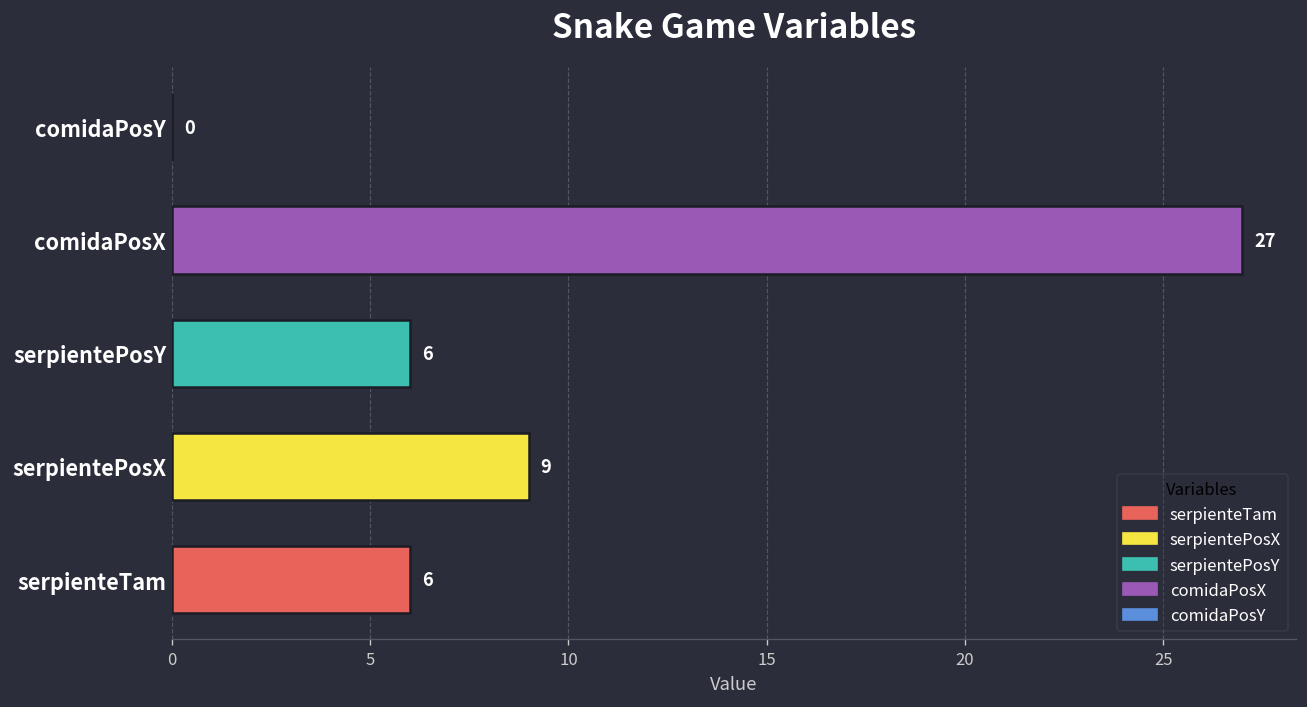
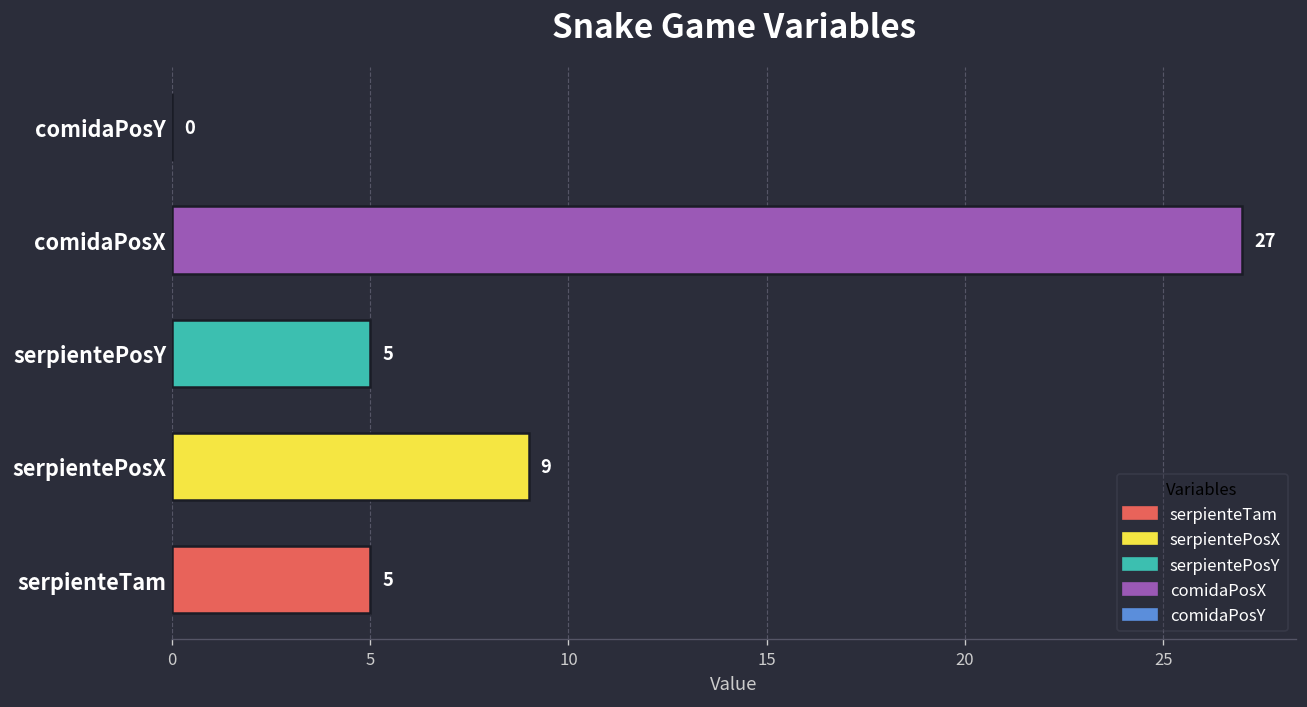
  {
    "comidaPosY": 0,
    "comidaPosX": 27,
-   "serpientePosY": 6,
+   "serpientePosY": 5,
    "serpientePosX": 9,
-   "serpienteTam": 6
+   "serpienteTam": 5
  }
